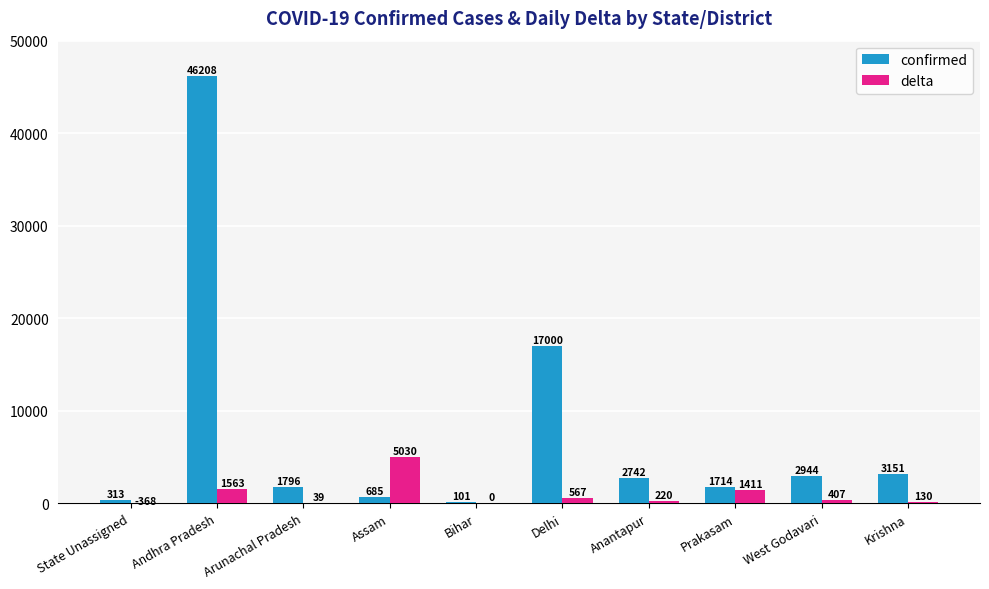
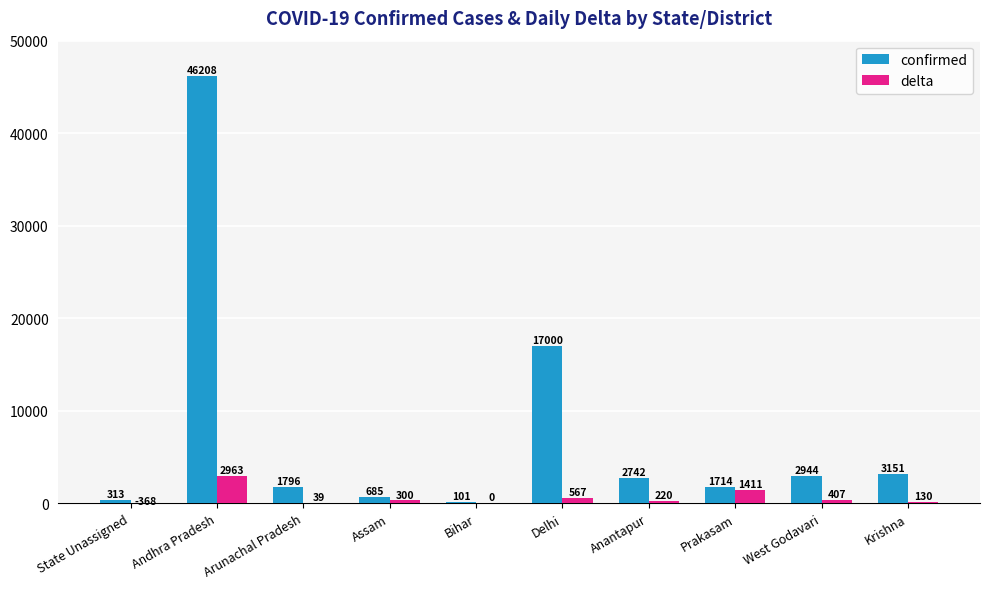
  {
    "confirmed": {
      "State Unassigned": 313,
      "Andhra Pradesh": 46208,
      "Arunachal Pradesh": 1796,
      "Assam": 685,
      "Bihar": 101,
      "Delhi": 17000,
      "Anantapur": 2742,
      "Prakasam": 1714,
      "West Godavari": 2944,
      "Krishna": 3151
    },
    "delta": {
-     "Andhra Pradesh": 1563,
+     "Andhra Pradesh": 2963,
      "Arunachal Pradesh": 39,
-     "Assam": 5030,
+     "Assam": 300,
      "Bihar": 0,
      "Delhi": 567,
      "Anantapur": 220,
      "Prakasam": 1411,
      "West Godavari": 407,
      "Krishna": 130
    }
  }
